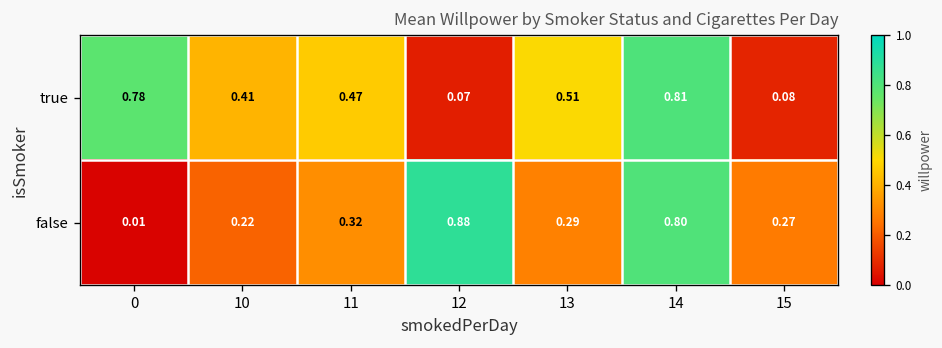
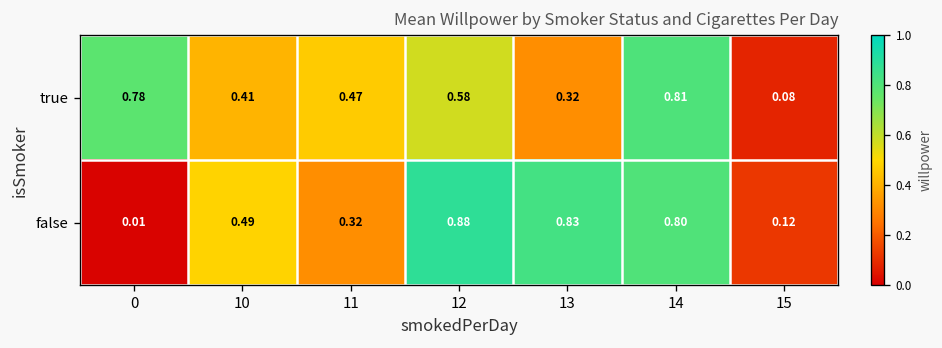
  {
    "true": {
      "0": 0.78,
      "10": 0.41,
      "11": 0.47,
-     "12": 0.07,
-     "13": 0.51,
+     "12": 0.58,
+     "13": 0.32,
      "14": 0.81,
      "15": 0.08
    },
    "false": {
      "0": 0.01,
-     "10": 0.22,
+     "10": 0.49,
      "11": 0.32,
      "12": 0.88,
-     "13": 0.29,
+     "13": 0.83,
      "14": 0.80,
-     "15": 0.27
+     "15": 0.12
    }
  }
